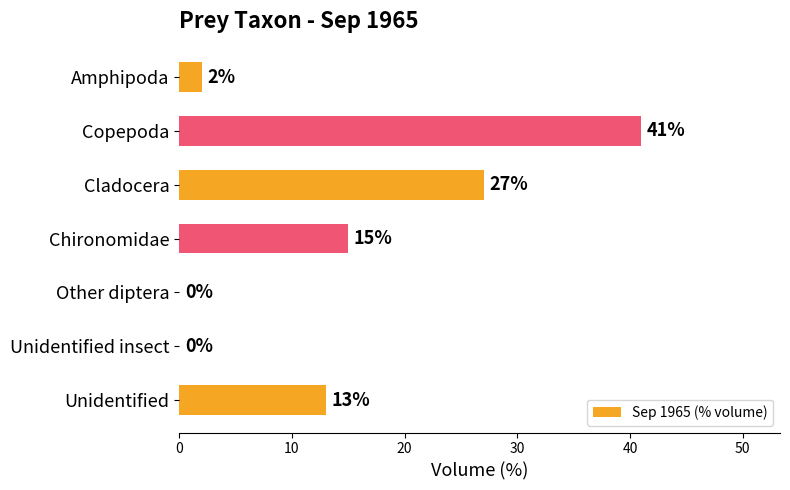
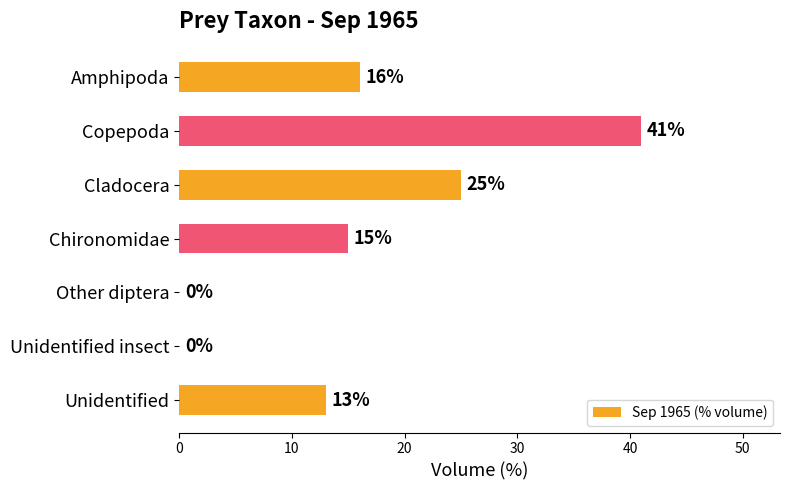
  {
-   "Amphipoda": "2%",
+   "Amphipoda": "16%",
    "Copepoda": "41%",
-   "Cladocera": "27%",
+   "Cladocera": "25%",
    "Chironomidae": "15%",
    "Other diptera": "0%",
    "Unidentified insect": "0%",
    "Unidentified": "13%"
  }
